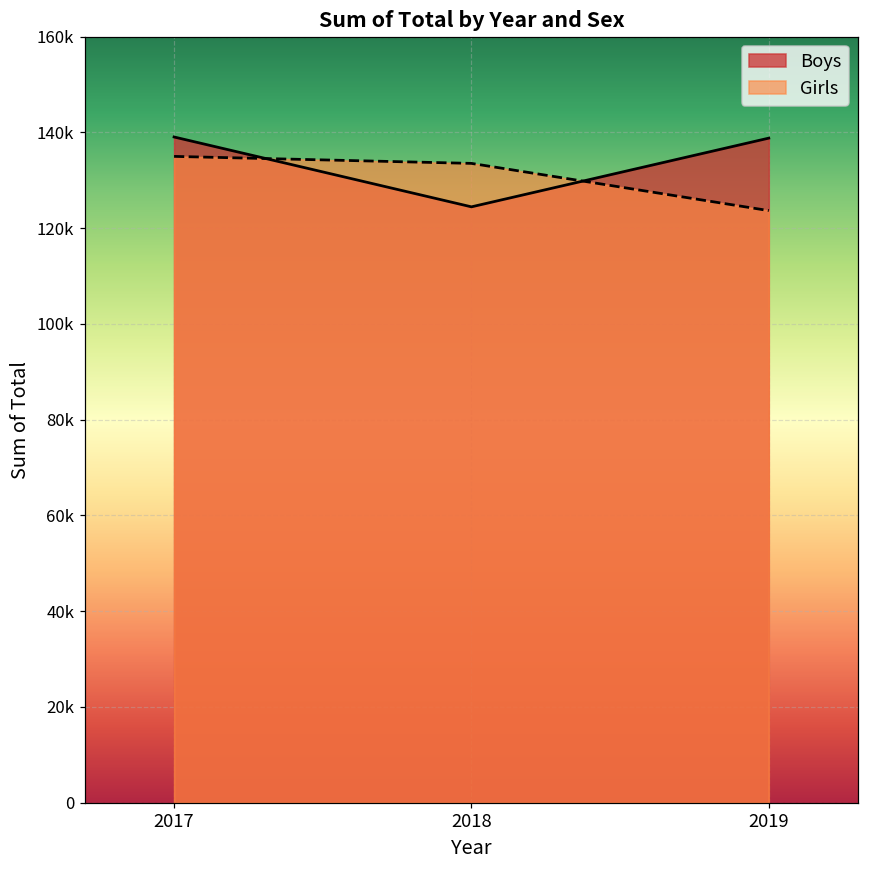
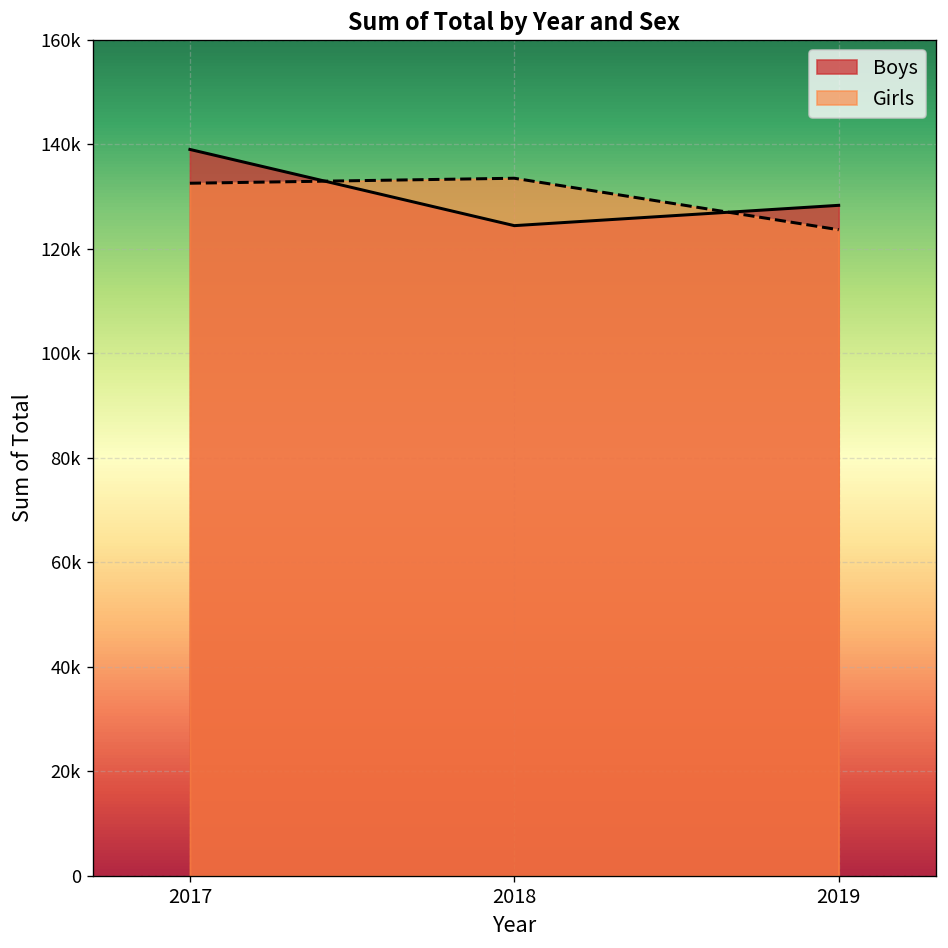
  {
    "Boys": {
      "2017": 139000,
      "2018": 124000,
-     "2019": 139000
+     "2019": 128000
    },
    "Girls": {
-     "2017": 135000,
+     "2017": 133000,
      "2018": 134000,
      "2019": 124000
    }
  }
